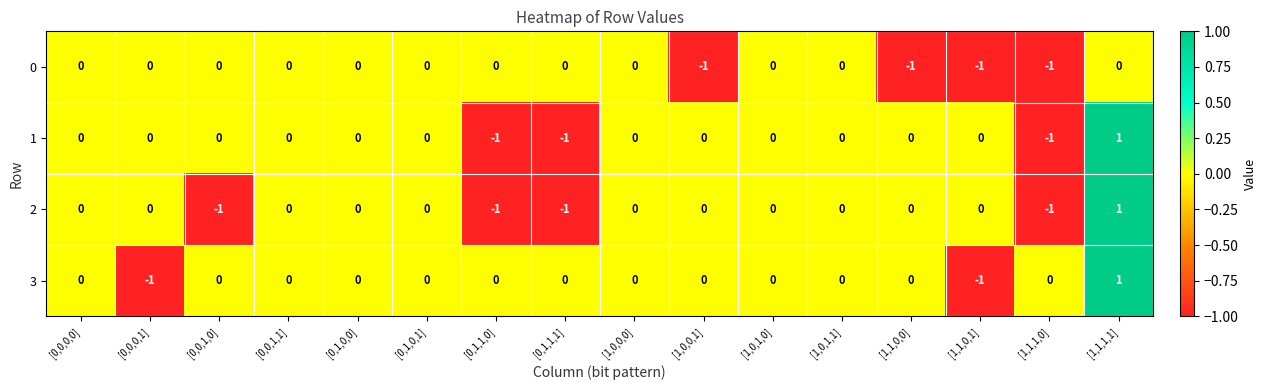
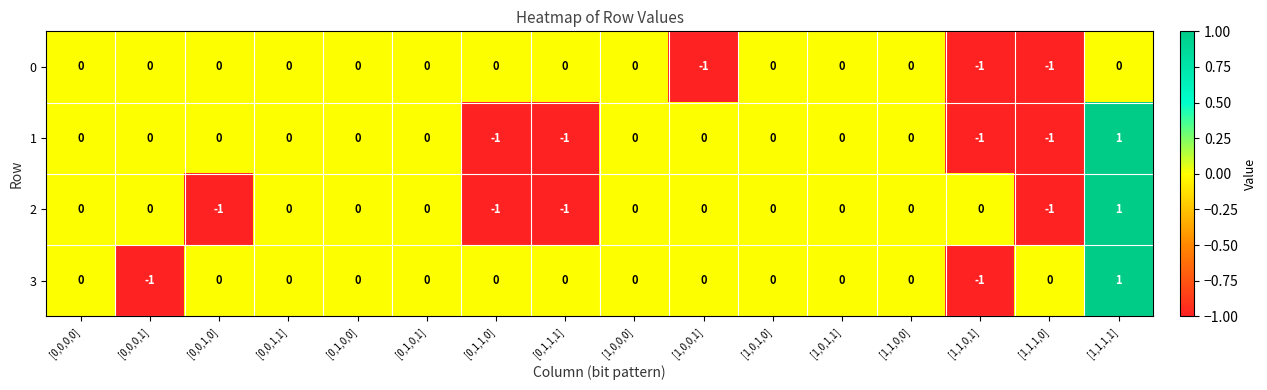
  {
    "0": {
      "[0,0,0,0]": 0,
      "[0,0,0,1]": 0,
      "[0,0,1,0]": 0,
      "[0,0,1,1]": 0,
      "[0,1,0,0]": 0,
      "[0,1,0,1]": 0,
      "[0,1,1,0]": 0,
      "[0,1,1,1]": 0,
      "[1,0,0,0]": 0,
      "[1,0,0,1]": -1,
      "[1,0,1,0]": 0,
      "[1,0,1,1]": 0,
-     "[1,1,0,0]": -1,
+     "[1,1,0,0]": 0,
      "[1,1,0,1]": -1,
      "[1,1,1,0]": -1,
      "[1,1,1,1]": 0
    },
    "1": {
      "[0,0,0,0]": 0,
      "[0,0,0,1]": 0,
      "[0,0,1,0]": 0,
      "[0,0,1,1]": 0,
      "[0,1,0,0]": 0,
      "[0,1,0,1]": 0,
      "[0,1,1,0]": -1,
      "[0,1,1,1]": -1,
      "[1,0,0,0]": 0,
      "[1,0,0,1]": 0,
      "[1,0,1,0]": 0,
      "[1,0,1,1]": 0,
      "[1,1,0,0]": 0,
-     "[1,1,0,1]": 0,
+     "[1,1,0,1]": -1,
      "[1,1,1,0]": -1,
      "[1,1,1,1]": 1
    },
    "2": {
      "[0,0,0,0]": 0,
      "[0,0,0,1]": 0,
      "[0,0,1,0]": -1,
      "[0,0,1,1]": 0,
      "[0,1,0,0]": 0,
      "[0,1,0,1]": 0,
      "[0,1,1,0]": -1,
      "[0,1,1,1]": -1,
      "[1,0,0,0]": 0,
      "[1,0,0,1]": 0,
      "[1,0,1,0]": 0,
      "[1,0,1,1]": 0,
      "[1,1,0,0]": 0,
      "[1,1,0,1]": 0,
      "[1,1,1,0]": -1,
      "[1,1,1,1]": 1
    },
    "3": {
      "[0,0,0,0]": 0,
      "[0,0,0,1]": -1,
      "[0,0,1,0]": 0,
      "[0,0,1,1]": 0,
      "[0,1,0,0]": 0,
      "[0,1,0,1]": 0,
      "[0,1,1,0]": 0,
      "[0,1,1,1]": 0,
      "[1,0,0,0]": 0,
      "[1,0,0,1]": 0,
      "[1,0,1,0]": 0,
      "[1,0,1,1]": 0,
      "[1,1,0,0]": 0,
      "[1,1,0,1]": -1,
      "[1,1,1,0]": 0,
      "[1,1,1,1]": 1
    }
  }
